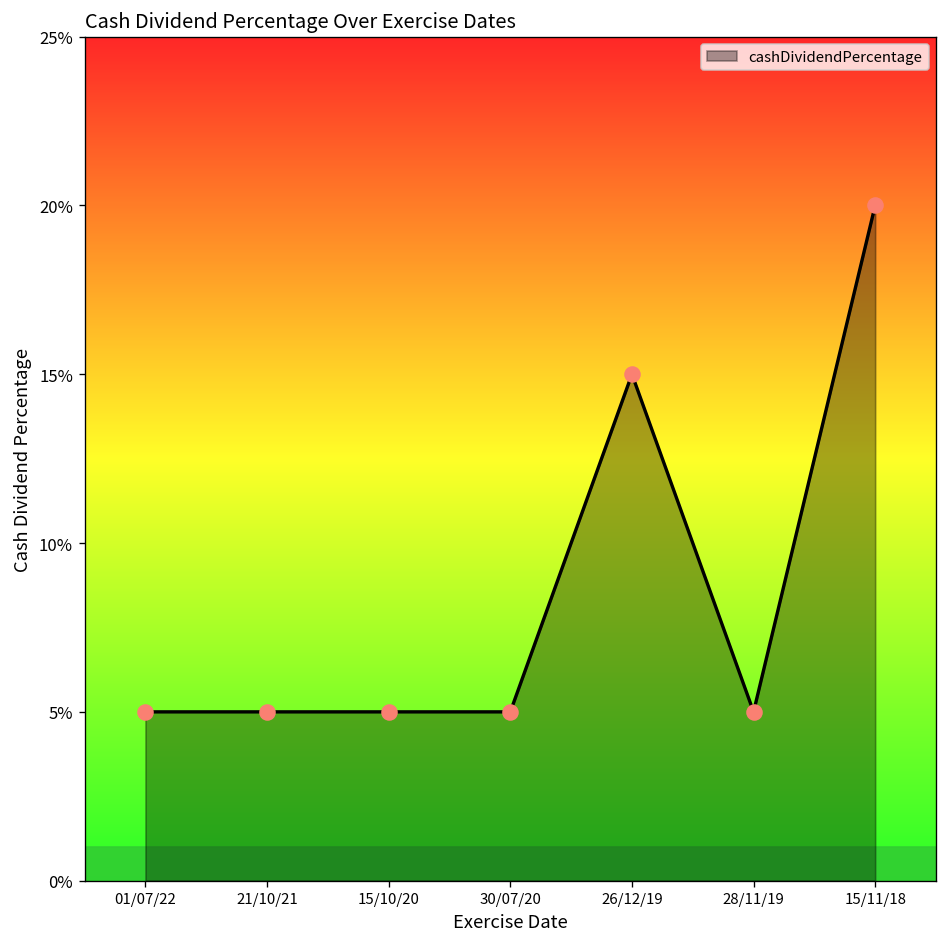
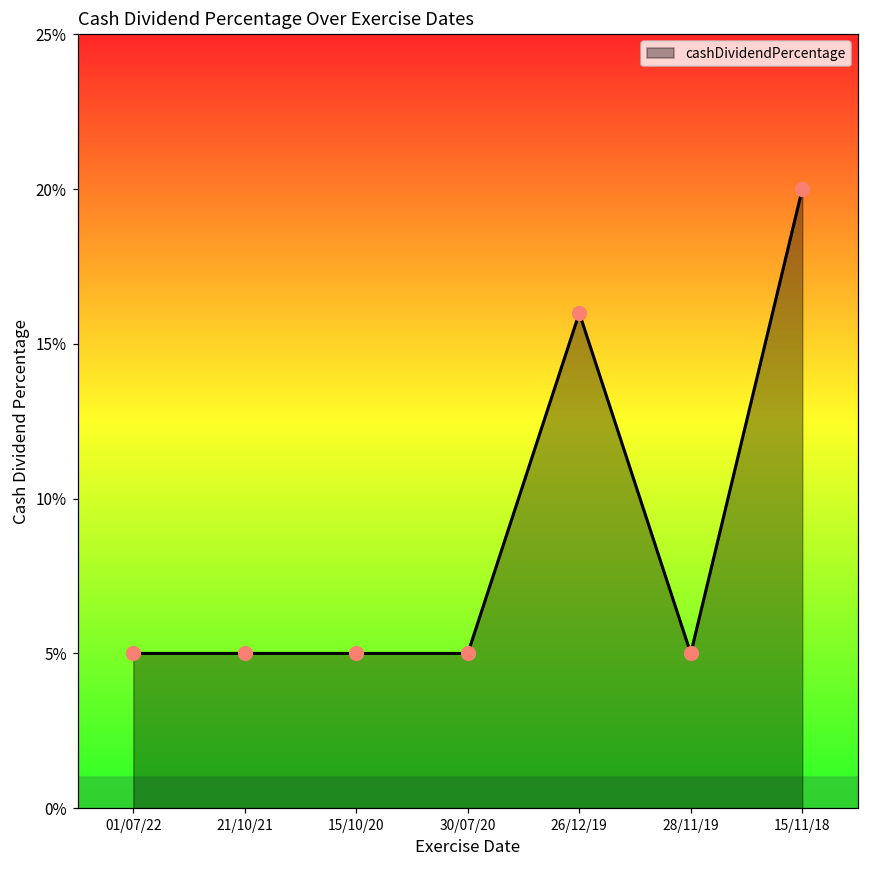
  {
    "01/07/22": "5.0%",
    "21/10/21": "5.0%",
    "15/10/20": "5.0%",
    "30/07/20": "5.0%",
-   "26/12/19": "15.0%",
+   "26/12/19": "16.0%",
    "28/11/19": "5.0%",
    "15/11/18": "20.0%"
  }
